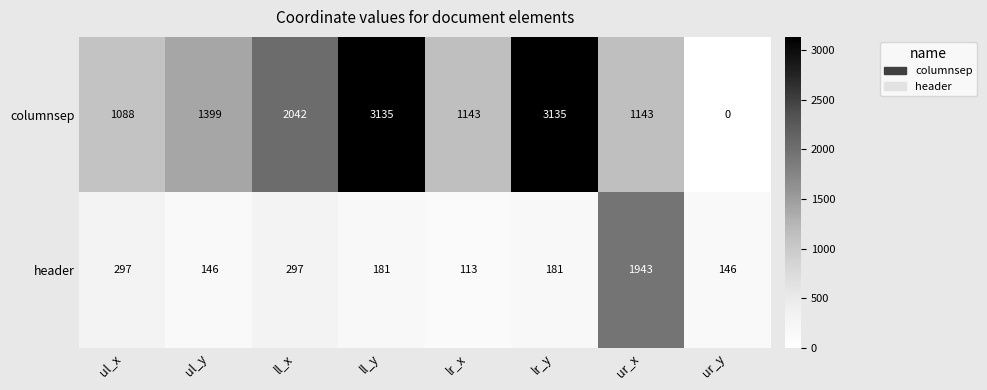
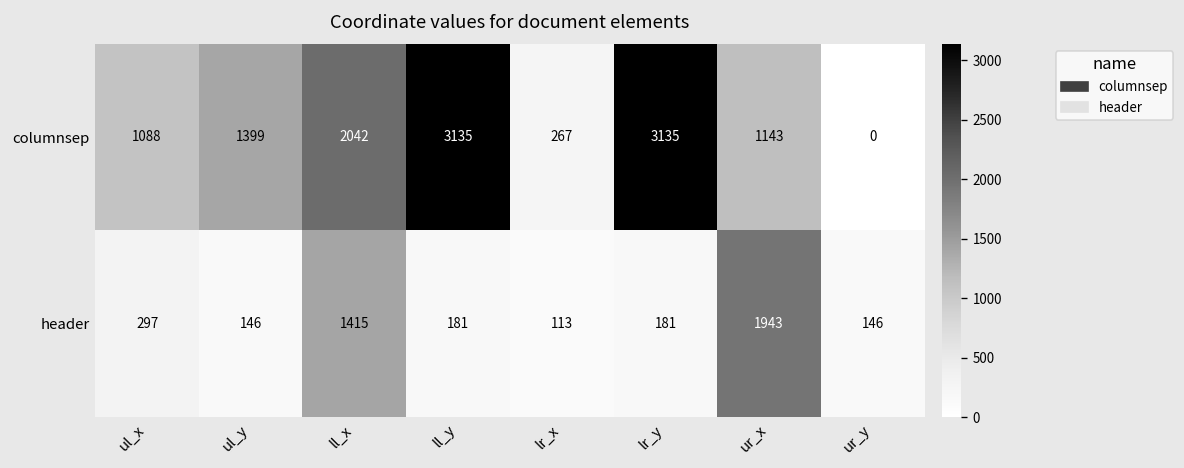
  {
    "columnsep": {
      "ul_x": 1088,
      "ul_y": 1399,
      "ll_x": 2042,
      "ll_y": 3135,
-     "lr_x": 1143,
+     "lr_x": 267,
      "lr_y": 3135,
      "ur_x": 1143,
      "ur_y": 0
    },
    "header": {
      "ul_x": 297,
      "ul_y": 146,
-     "ll_x": 297,
+     "ll_x": 1415,
      "ll_y": 181,
      "lr_x": 113,
      "lr_y": 181,
      "ur_x": 1943,
      "ur_y": 146
    }
  }
